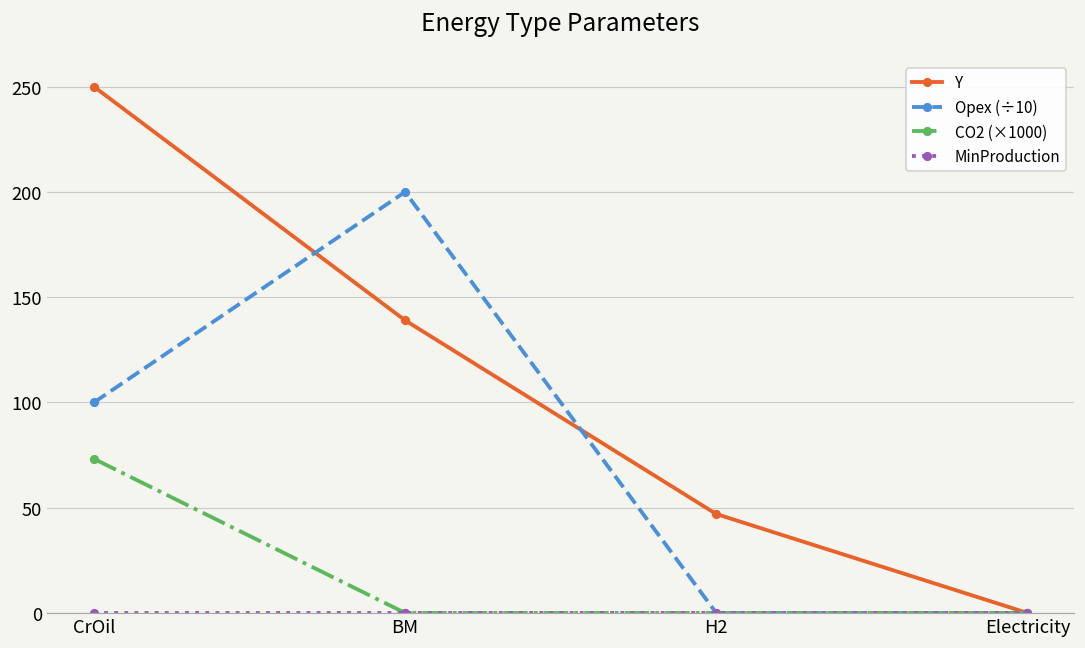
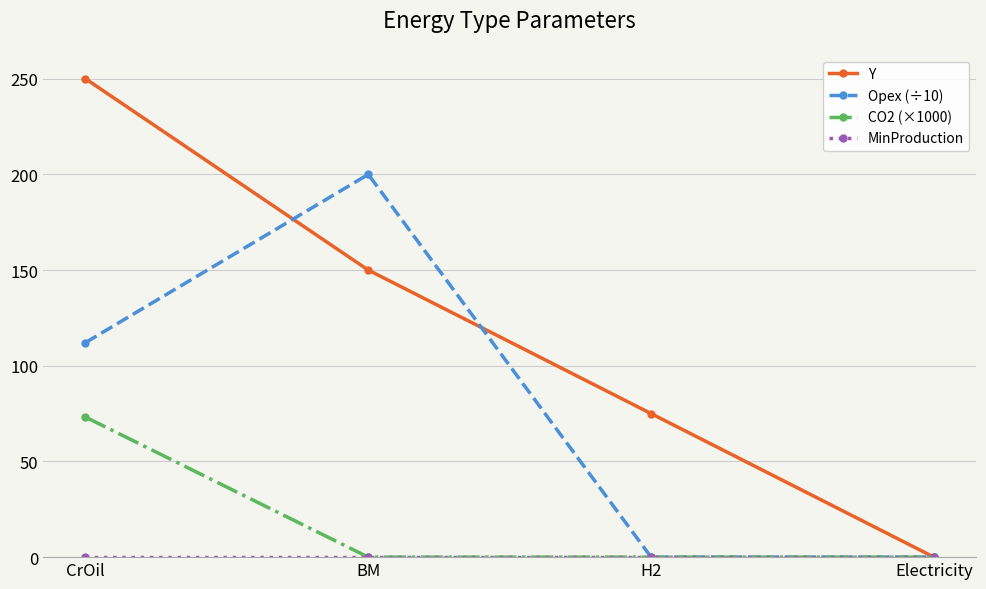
  {
    "Y": {
      "CrOil": 250,
-     "BM": 139,
-     "H2": 47
+     "BM": 150,
+     "H2": 75
    },
    "Opex (÷10)": {
-     "CrOil": 100,
+     "CrOil": 112,
      "BM": 200
    },
    "CO2 (×1000)": {
      "CrOil": 73
    },
    "MinProduction": {
      "CrOil": 0
    }
  }
